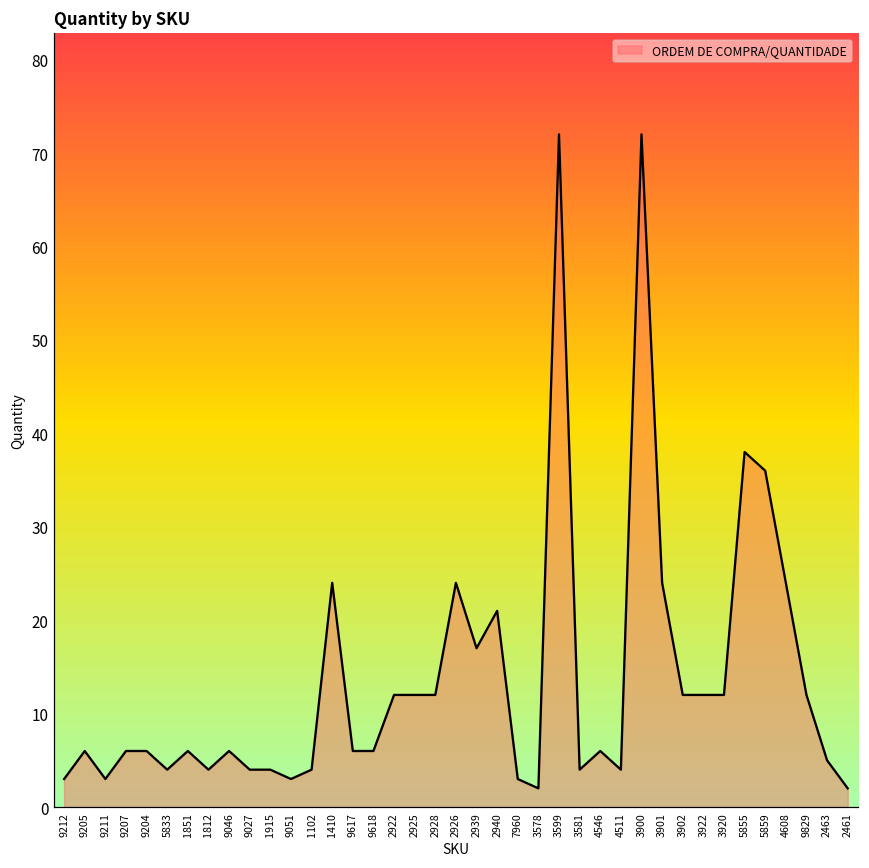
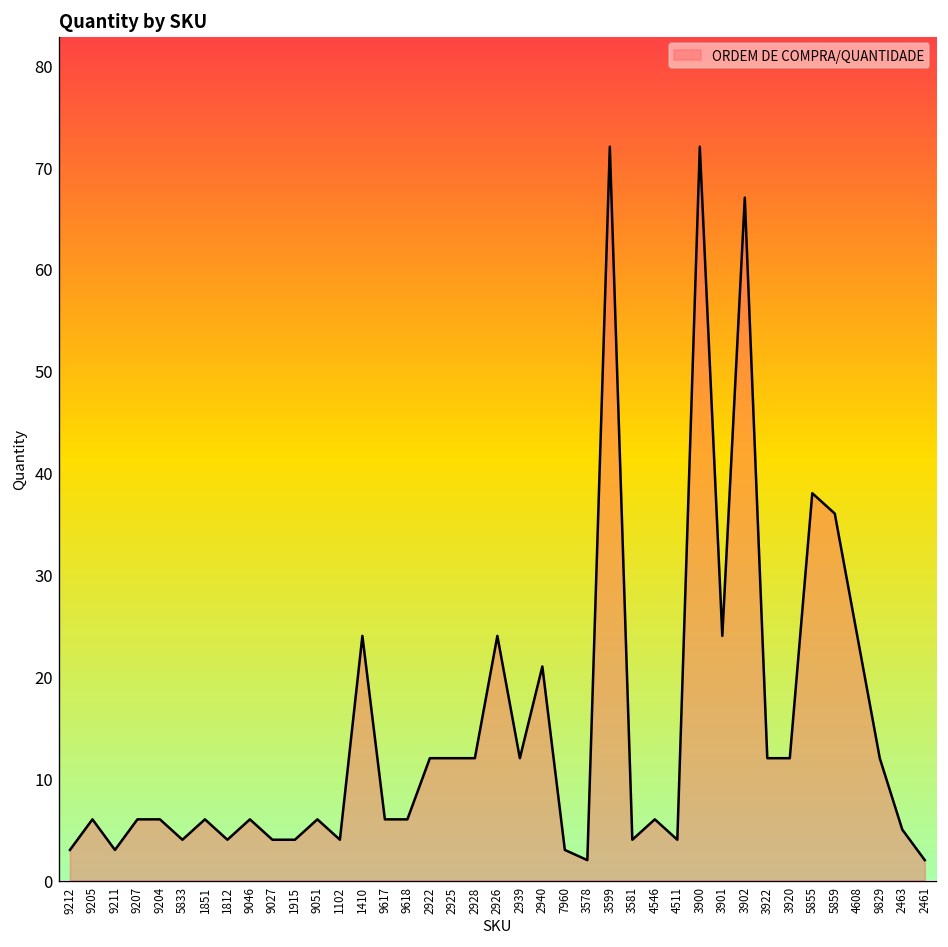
  {
    "9212": 3,
    "9205": 6,
    "9211": 3,
    "9207": 6,
    "9204": 6,
    "5833": 4,
    "1851": 6,
    "1812": 4,
    "9046": 6,
    "9027": 4,
    "1915": 4,
-   "9051": 3,
+   "9051": 6,
    "1102": 4,
    "1410": 24,
    "9617": 6,
    "9618": 6,
    "2922": 12,
    "2925": 12,
    "2928": 12,
    "2926": 24,
-   "2939": 17,
+   "2939": 12,
    "2940": 21,
    "7960": 3,
    "3578": 2,
    "3599": 72,
    "3581": 4,
    "4546": 6,
    "4511": 4,
    "3900": 72,
    "3901": 24,
-   "3902": 12,
+   "3902": 67,
    "3922": 12,
    "3920": 12,
    "5855": 38,
    "5859": 36,
    "4608": 24,
    "9829": 12,
    "2463": 5,
    "2461": 2
  }
